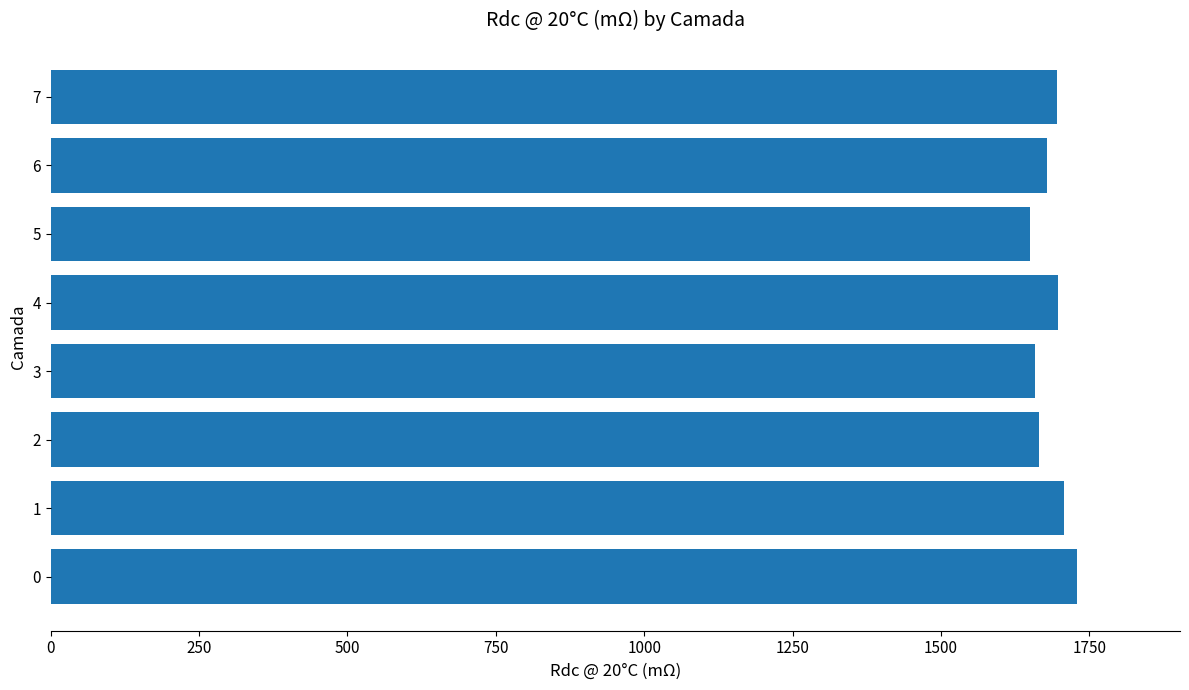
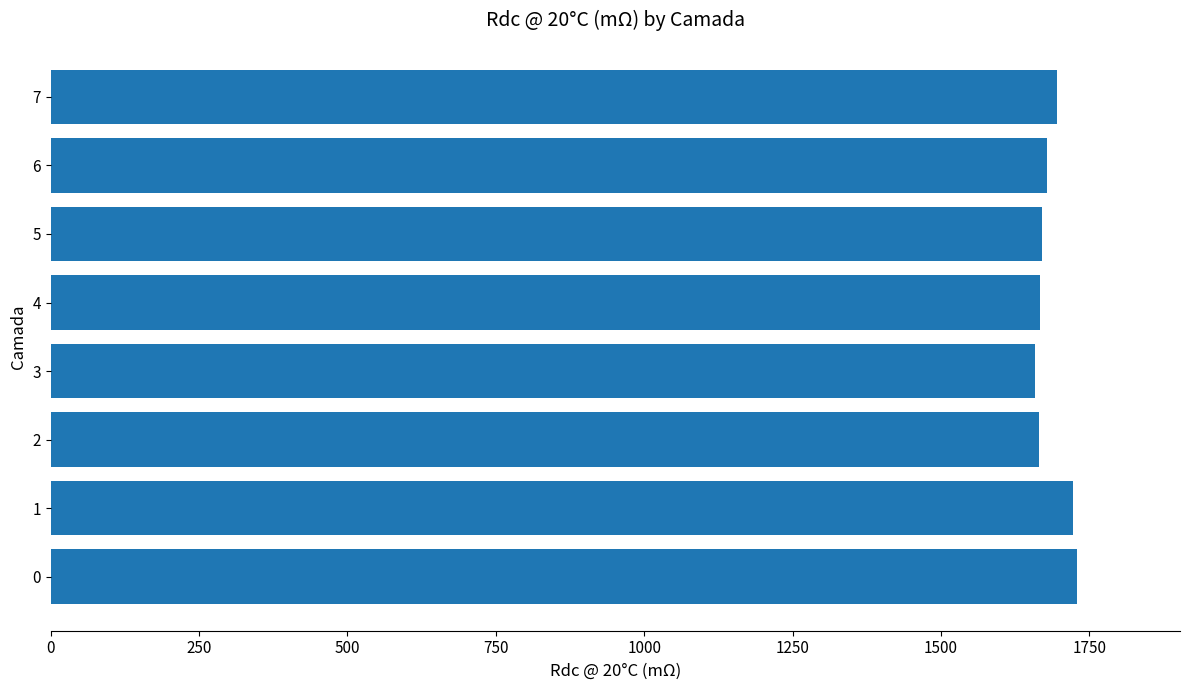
  {
    "7": 1700,
    "6": 1680,
-   "5": 1650,
-   "4": 1700,
+   "5": 1670,
+   "4": 1670,
    "3": 1660,
    "2": 1670,
-   "1": 1710,
+   "1": 1720,
    "0": 1730
  }
